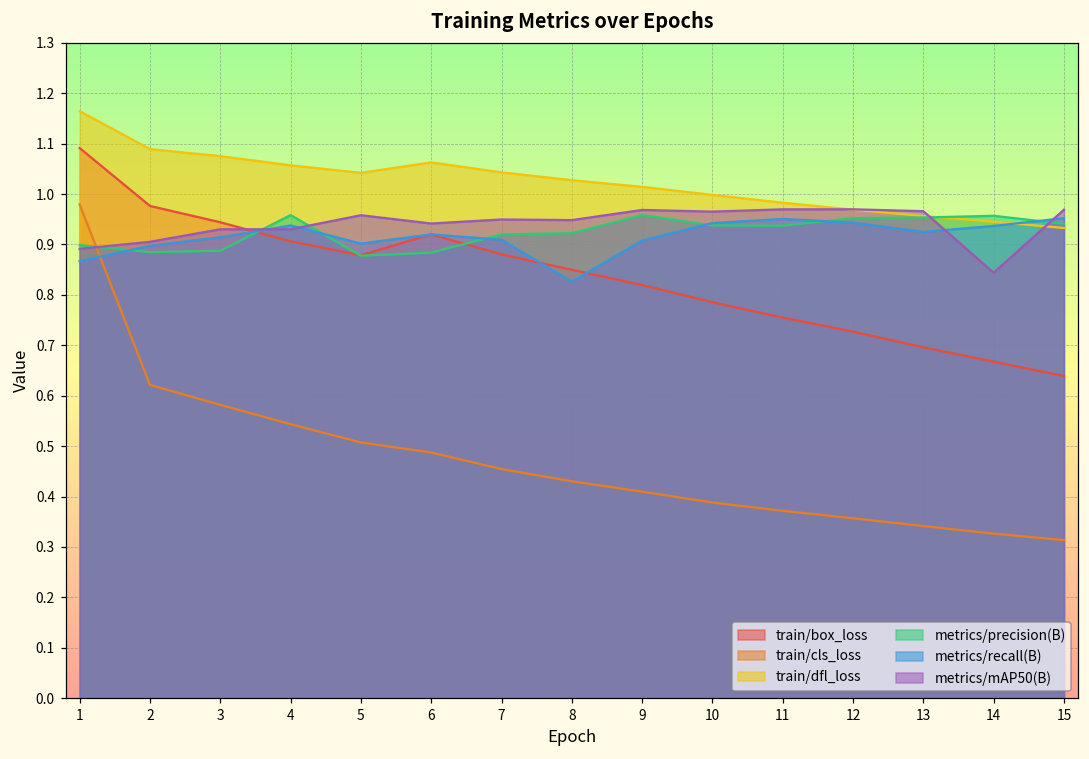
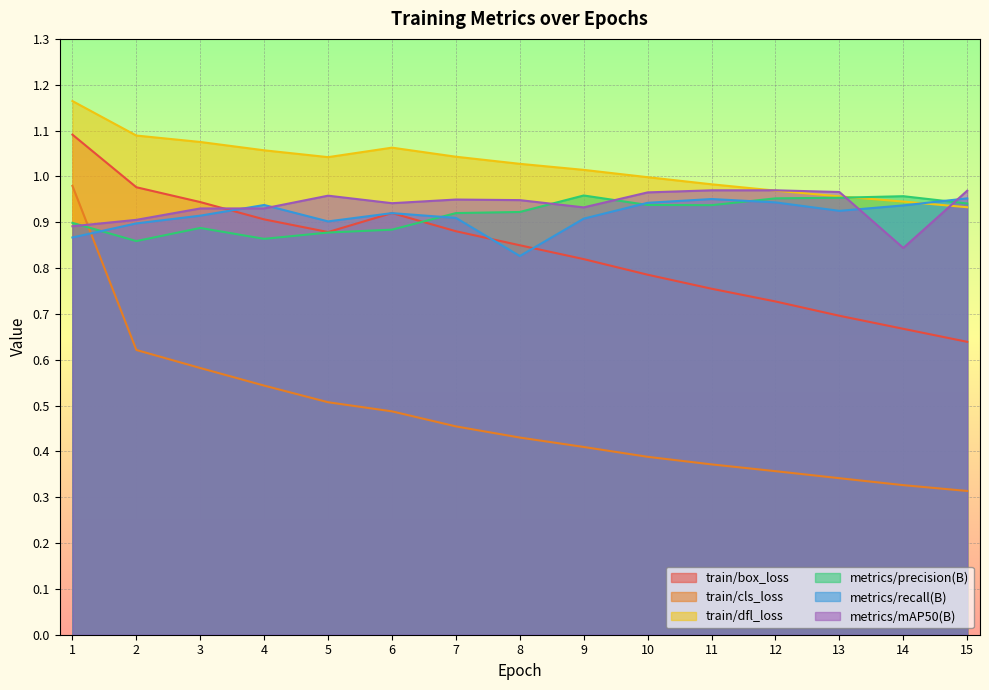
  {
    "train/dfl_loss": {
      "1": 1.16,
      "2": 1.09,
      "3": 1.08,
      "4": 1.06,
      "5": 1.04,
      "6": 1.06,
      "7": 1.04,
      "8": 1.03,
      "9": 1.01,
      "10": 1.00,
      "11": 0.98,
      "14": 0.95,
      "15": 0.93
    },
    "metrics/precision(B)": {
      "1": 0.90,
-     "2": 0.88,
+     "2": 0.86,
      "3": 0.89,
-     "4": 0.96,
+     "4": 0.86,
      "6": 0.88,
      "7": 0.92,
      "8": 0.92,
      "9": 0.96,
      "11": 0.94,
      "12": 0.95,
      "14": 0.96,
      "15": 0.94
    },
    "metrics/recall(B)": {
      "1": 0.87,
      "2": 0.90,
      "3": 0.91,
      "4": 0.94,
      "5": 0.90,
      "7": 0.91,
      "8": 0.83,
      "9": 0.91,
      "11": 0.95,
      "12": 0.94,
      "13": 0.92,
      "14": 0.94,
      "15": 0.95
    },
    "metrics/mAP50(B)": {
      "1": 0.89,
      "2": 0.91,
      "3": 0.93,
      "4": 0.93,
      "5": 0.96,
      "6": 0.94,
      "7": 0.95,
      "8": 0.95,
-     "9": 0.97,
+     "9": 0.93,
      "10": 0.97,
      "11": 0.97,
      "13": 0.97,
      "14": 0.84,
      "15": 0.97
    }
  }
